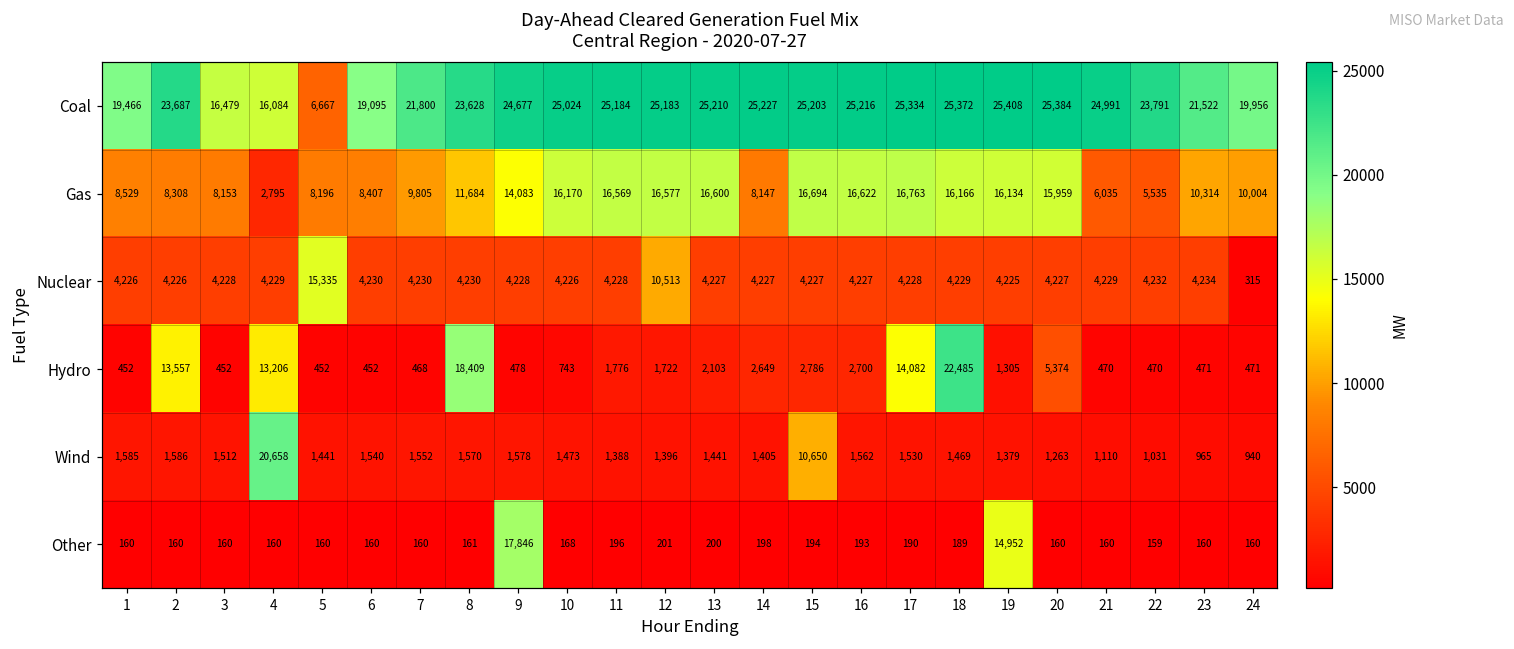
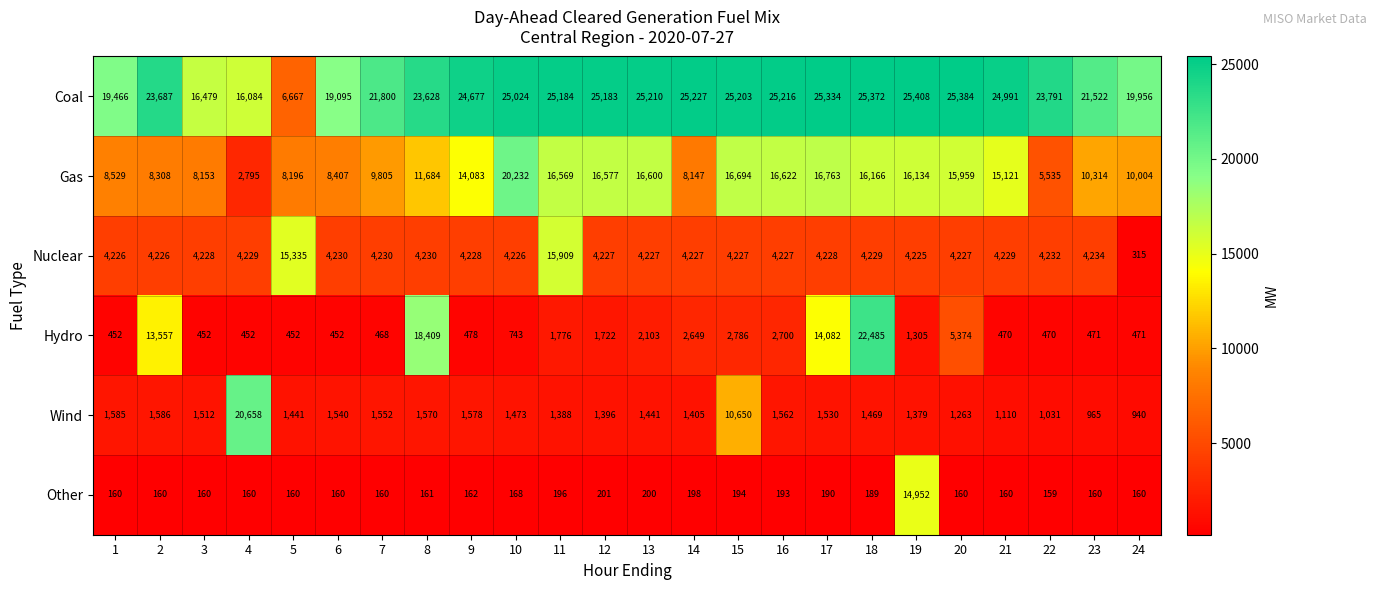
  {
    "Coal": {
      "1": "19,466",
      "2": "23,687",
      "3": "16,479",
      "4": "16,084",
      "5": "6,667",
      "6": "19,095",
      "7": "21,800",
      "8": "23,628",
      "9": "24,677",
      "10": "25,024",
      "11": "25,184",
      "12": "25,183",
      "13": "25,210",
      "14": "25,227",
      "15": "25,203",
      "16": "25,216",
      "17": "25,334",
      "18": "25,372",
      "19": "25,408",
      "20": "25,384",
      "21": "24,991",
      "22": "23,791",
      "23": "21,522",
      "24": "19,956"
    },
    "Gas": {
      "1": "8,529",
      "2": "8,308",
      "3": "8,153",
      "4": "2,795",
      "5": "8,196",
      "6": "8,407",
      "7": "9,805",
      "8": "11,684",
      "9": "14,083",
-     "10": "16,170",
+     "10": "20,232",
      "11": "16,569",
      "12": "16,577",
      "13": "16,600",
      "14": "8,147",
      "15": "16,694",
      "16": "16,622",
      "17": "16,763",
      "18": "16,166",
      "19": "16,134",
      "20": "15,959",
-     "21": "6,035",
+     "21": "15,121",
      "22": "5,535",
      "23": "10,314",
      "24": "10,004"
    },
    "Nuclear": {
      "1": "4,226",
      "2": "4,226",
      "3": "4,228",
      "4": "4,229",
      "5": "15,335",
      "6": "4,230",
      "7": "4,230",
      "8": "4,230",
      "9": "4,228",
      "10": "4,226",
-     "11": "4,228",
-     "12": "10,513",
+     "11": "15,909",
+     "12": "4,227",
      "13": "4,227",
      "14": "4,227",
      "15": "4,227",
      "16": "4,227",
      "17": "4,228",
      "18": "4,229",
      "19": "4,225",
      "20": "4,227",
      "21": "4,229",
      "22": "4,232",
      "23": "4,234",
      "24": "315"
    },
    "Hydro": {
      "1": "452",
      "2": "13,557",
      "3": "452",
-     "4": "13,206",
+     "4": "452",
      "5": "452",
      "6": "452",
      "7": "468",
      "8": "18,409",
      "9": "478",
      "10": "743",
      "11": "1,776",
      "12": "1,722",
      "13": "2,103",
      "14": "2,649",
      "15": "2,786",
      "16": "2,700",
      "17": "14,082",
      "18": "22,485",
      "19": "1,305",
      "20": "5,374",
      "21": "470",
      "22": "470",
      "23": "471",
      "24": "471"
    },
    "Wind": {
      "1": "1,585",
      "2": "1,586",
      "3": "1,512",
      "4": "20,658",
      "5": "1,441",
      "6": "1,540",
      "7": "1,552",
      "8": "1,570",
      "9": "1,578",
      "10": "1,473",
      "11": "1,388",
      "12": "1,396",
      "13": "1,441",
      "14": "1,405",
      "15": "10,650",
      "16": "1,562",
      "17": "1,530",
      "18": "1,469",
      "19": "1,379",
      "20": "1,263",
      "21": "1,110",
      "22": "1,031",
      "23": "965",
      "24": "940"
    },
    "Other": {
      "1": "160",
      "2": "160",
      "3": "160",
      "4": "160",
      "5": "160",
      "6": "160",
      "7": "160",
      "8": "161",
-     "9": "17,846",
+     "9": "162",
      "10": "168",
      "11": "196",
      "12": "201",
      "13": "200",
      "14": "198",
      "15": "194",
      "16": "193",
      "17": "190",
      "18": "189",
      "19": "14,952",
      "20": "160",
      "21": "160",
      "22": "159",
      "23": "160",
      "24": "160"
    }
  }
